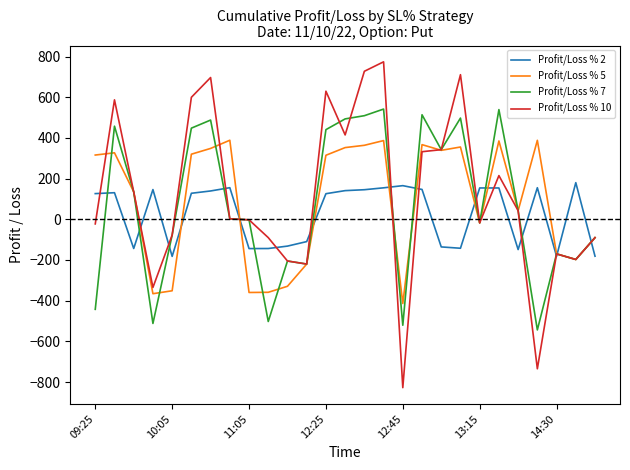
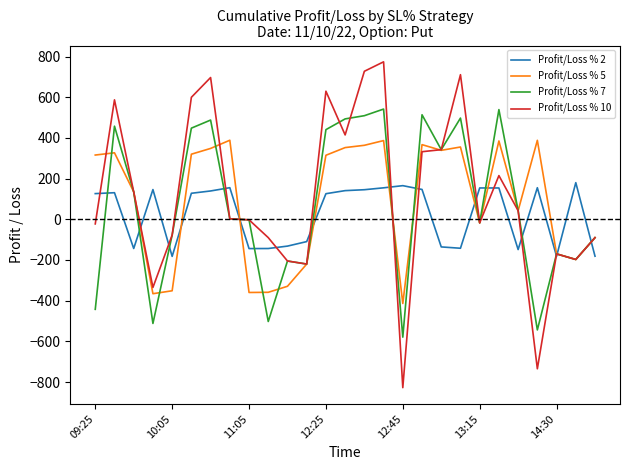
  {
    "Profit/Loss % 2": {
      "09:25": 130,
      "10:05": -180,
      "11:05": -140,
      "12:25": 130,
      "12:45": 170,
      "13:15": 150
    },
    "Profit/Loss % 5": {
      "09:25": 320,
      "10:05": -350,
      "11:05": -360,
      "12:25": 320,
      "12:45": -410
    },
    "Profit/Loss % 7": {
      "09:25": -440,
      "12:25": 440,
-     "12:45": -520
+     "12:45": -580
    },
    "Profit/Loss % 10": {
      "09:25": -20,
      "12:25": 630,
      "12:45": -830
    }
  }
